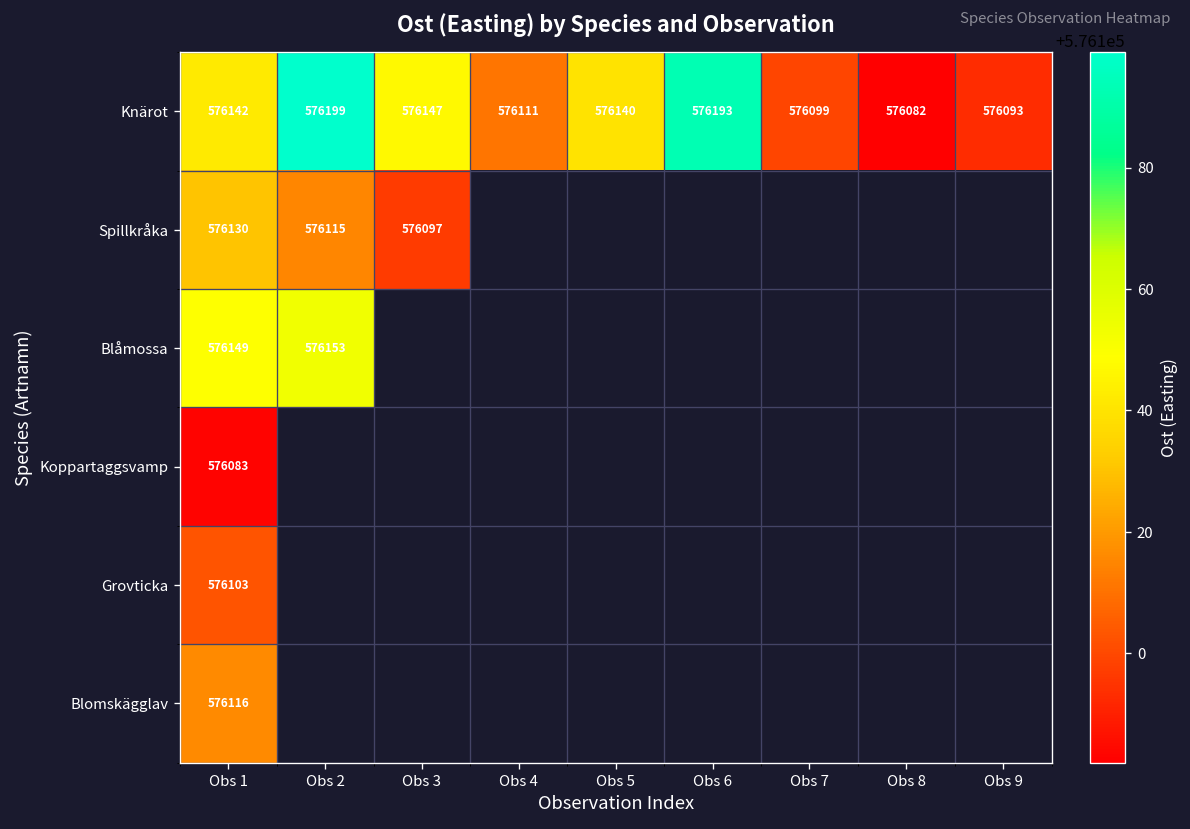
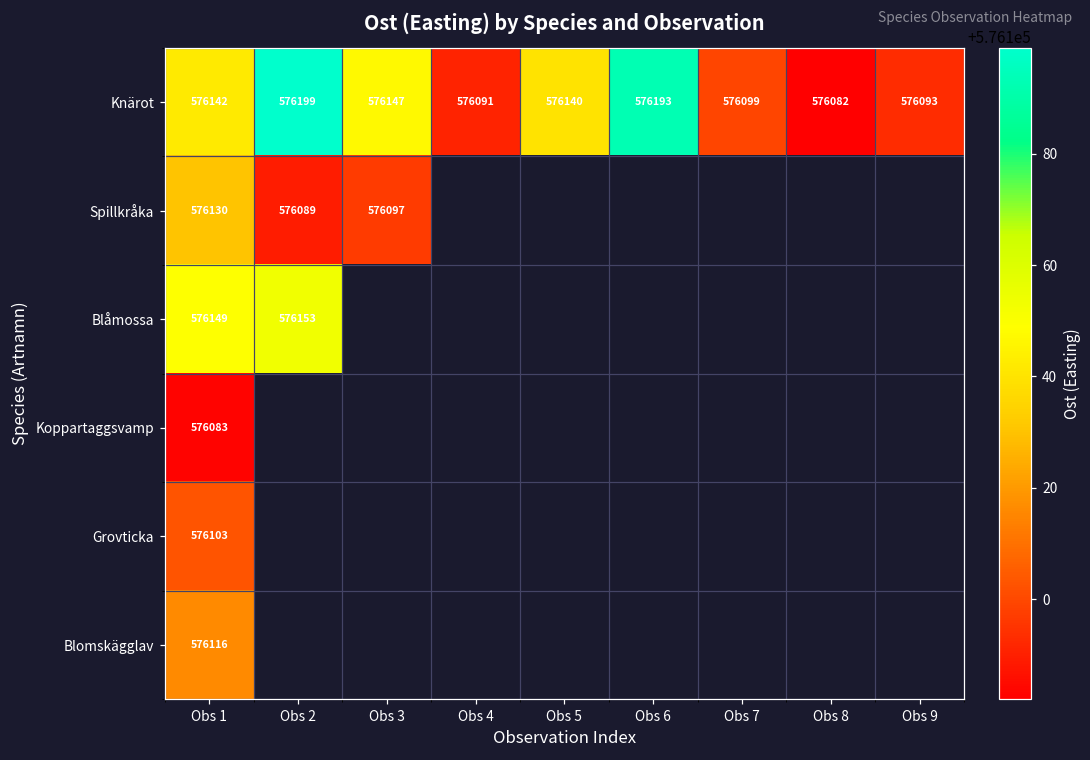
  {
    "Knärot": {
      "Obs 1": 576142,
      "Obs 2": 576199,
      "Obs 3": 576147,
-     "Obs 4": 576111,
+     "Obs 4": 576091,
      "Obs 5": 576140,
      "Obs 6": 576193,
      "Obs 7": 576099,
      "Obs 8": 576082,
      "Obs 9": 576093
    },
    "Spillkråka": {
      "Obs 1": 576130,
-     "Obs 2": 576115,
+     "Obs 2": 576089,
      "Obs 3": 576097
    },
    "Blåmossa": {
      "Obs 1": 576149,
      "Obs 2": 576153
    },
    "Koppartaggsvamp": {
      "Obs 1": 576083
    },
    "Grovticka": {
      "Obs 1": 576103
    },
    "Blomskägglav": {
      "Obs 1": 576116
    }
  }
